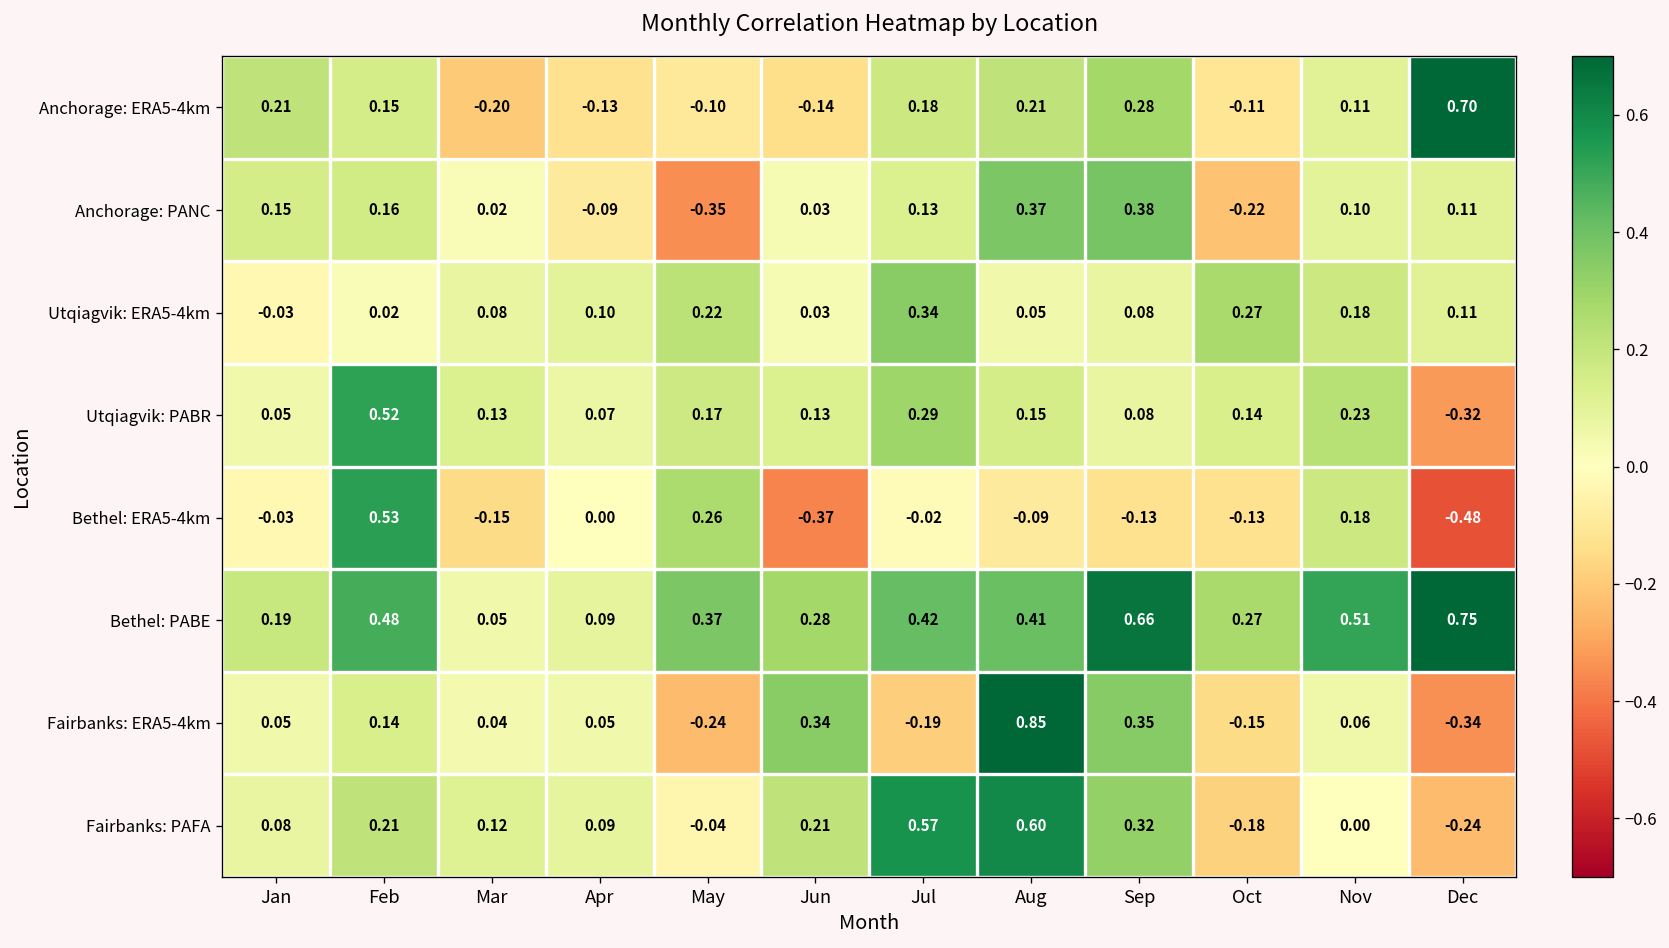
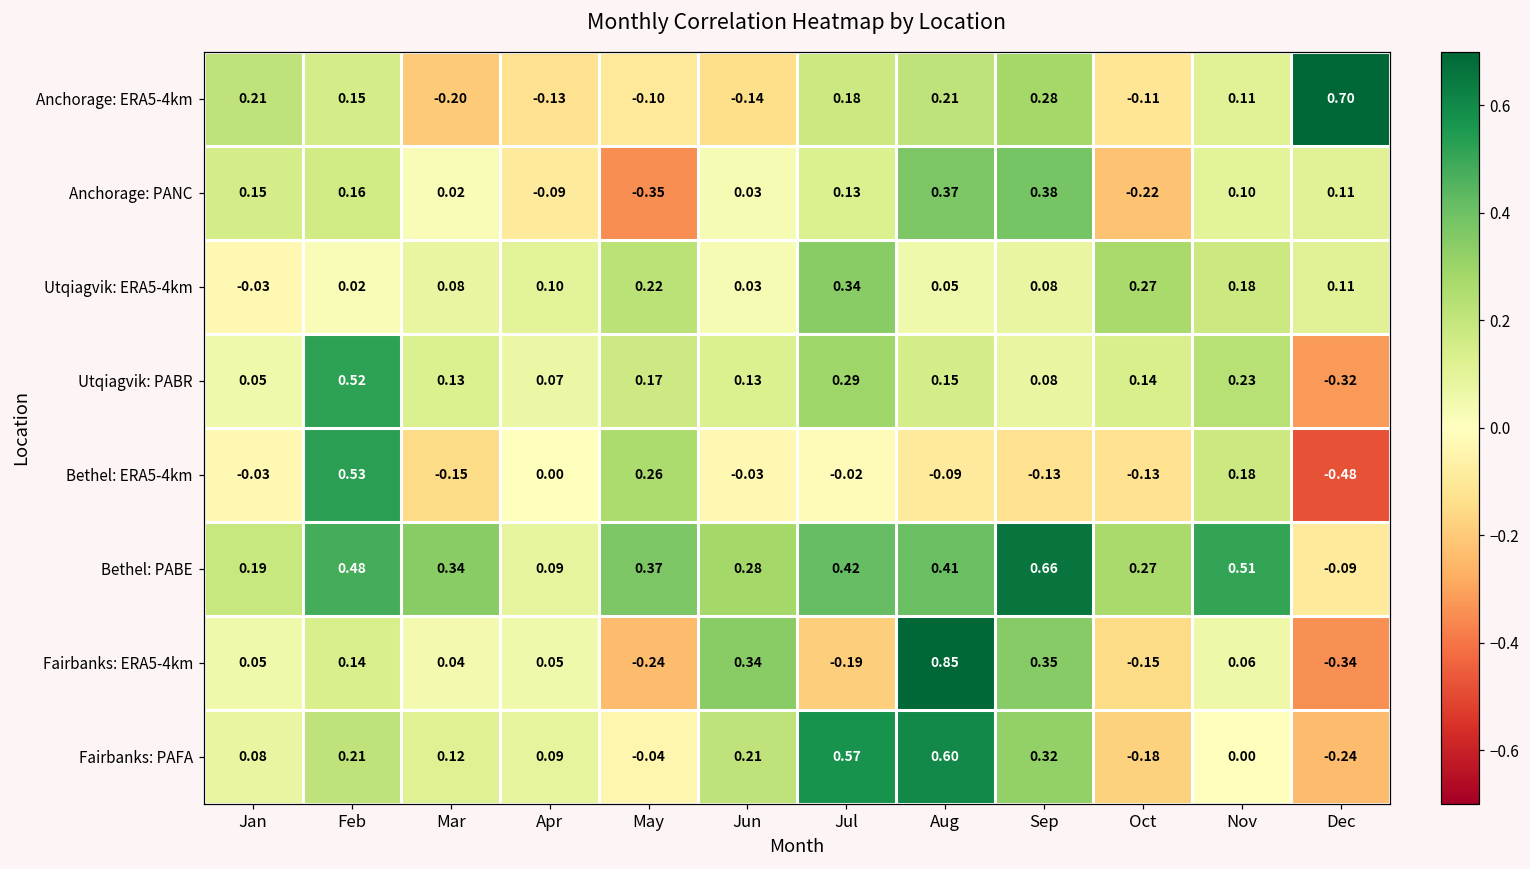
  {
    "Anchorage: ERA5-4km": {
      "Jan": 0.21,
      "Feb": 0.15,
      "Mar": -0.20,
      "Apr": -0.13,
      "May": -0.10,
      "Jun": -0.14,
      "Jul": 0.18,
      "Aug": 0.21,
      "Sep": 0.28,
      "Oct": -0.11,
      "Nov": 0.11,
      "Dec": 0.70
    },
    "Anchorage: PANC": {
      "Jan": 0.15,
      "Feb": 0.16,
      "Mar": 0.02,
      "Apr": -0.09,
      "May": -0.35,
      "Jun": 0.03,
      "Jul": 0.13,
      "Aug": 0.37,
      "Sep": 0.38,
      "Oct": -0.22,
      "Nov": 0.10,
      "Dec": 0.11
    },
    "Utqiagvik: ERA5-4km": {
      "Jan": -0.03,
      "Feb": 0.02,
      "Mar": 0.08,
      "Apr": 0.10,
      "May": 0.22,
      "Jun": 0.03,
      "Jul": 0.34,
      "Aug": 0.05,
      "Sep": 0.08,
      "Oct": 0.27,
      "Nov": 0.18,
      "Dec": 0.11
    },
    "Utqiagvik: PABR": {
      "Jan": 0.05,
      "Feb": 0.52,
      "Mar": 0.13,
      "Apr": 0.07,
      "May": 0.17,
      "Jun": 0.13,
      "Jul": 0.29,
      "Aug": 0.15,
      "Sep": 0.08,
      "Oct": 0.14,
      "Nov": 0.23,
      "Dec": -0.32
    },
    "Bethel: ERA5-4km": {
      "Jan": -0.03,
      "Feb": 0.53,
      "Mar": -0.15,
      "Apr": 0.00,
      "May": 0.26,
-     "Jun": -0.37,
+     "Jun": -0.03,
      "Jul": -0.02,
      "Aug": -0.09,
      "Sep": -0.13,
      "Oct": -0.13,
      "Nov": 0.18,
      "Dec": -0.48
    },
    "Bethel: PABE": {
      "Jan": 0.19,
      "Feb": 0.48,
-     "Mar": 0.05,
+     "Mar": 0.34,
      "Apr": 0.09,
      "May": 0.37,
      "Jun": 0.28,
      "Jul": 0.42,
      "Aug": 0.41,
      "Sep": 0.66,
      "Oct": 0.27,
      "Nov": 0.51,
-     "Dec": 0.75
+     "Dec": -0.09
    },
    "Fairbanks: ERA5-4km": {
      "Jan": 0.05,
      "Feb": 0.14,
      "Mar": 0.04,
      "Apr": 0.05,
      "May": -0.24,
      "Jun": 0.34,
      "Jul": -0.19,
      "Aug": 0.85,
      "Sep": 0.35,
      "Oct": -0.15,
      "Nov": 0.06,
      "Dec": -0.34
    },
    "Fairbanks: PAFA": {
      "Jan": 0.08,
      "Feb": 0.21,
      "Mar": 0.12,
      "Apr": 0.09,
      "May": -0.04,
      "Jun": 0.21,
      "Jul": 0.57,
      "Aug": 0.60,
      "Sep": 0.32,
      "Oct": -0.18,
      "Nov": 0.00,
      "Dec": -0.24
    }
  }
